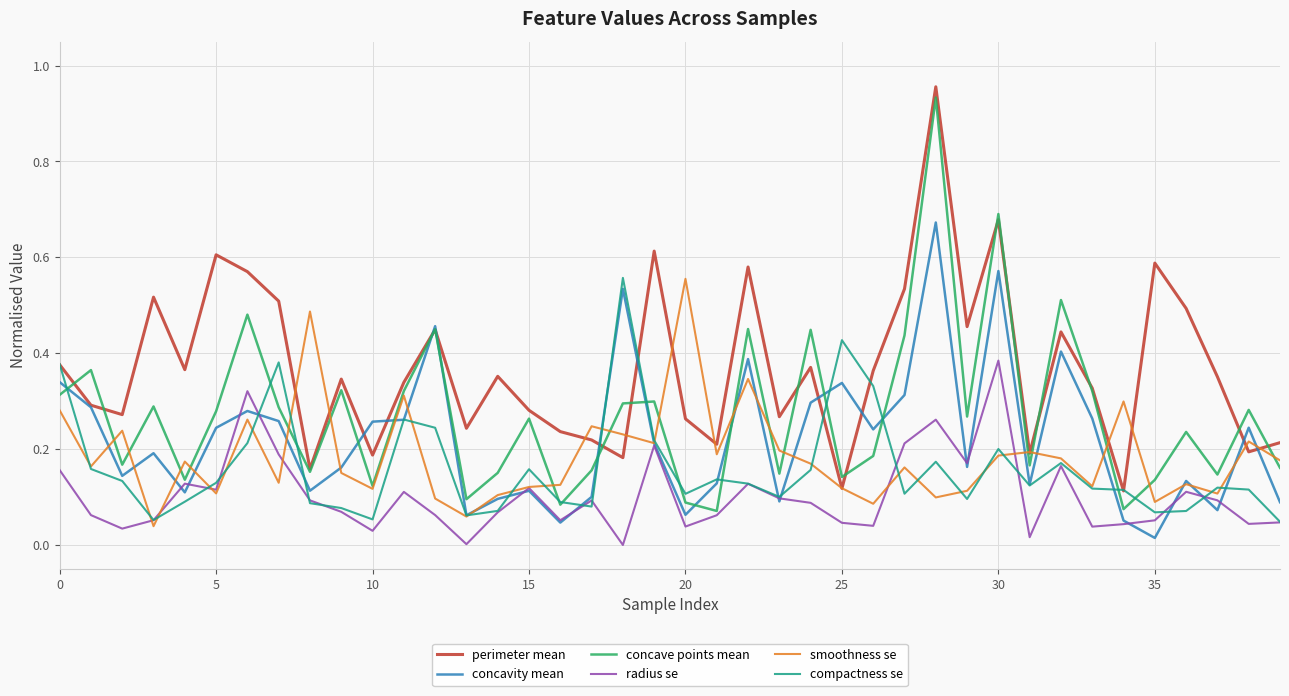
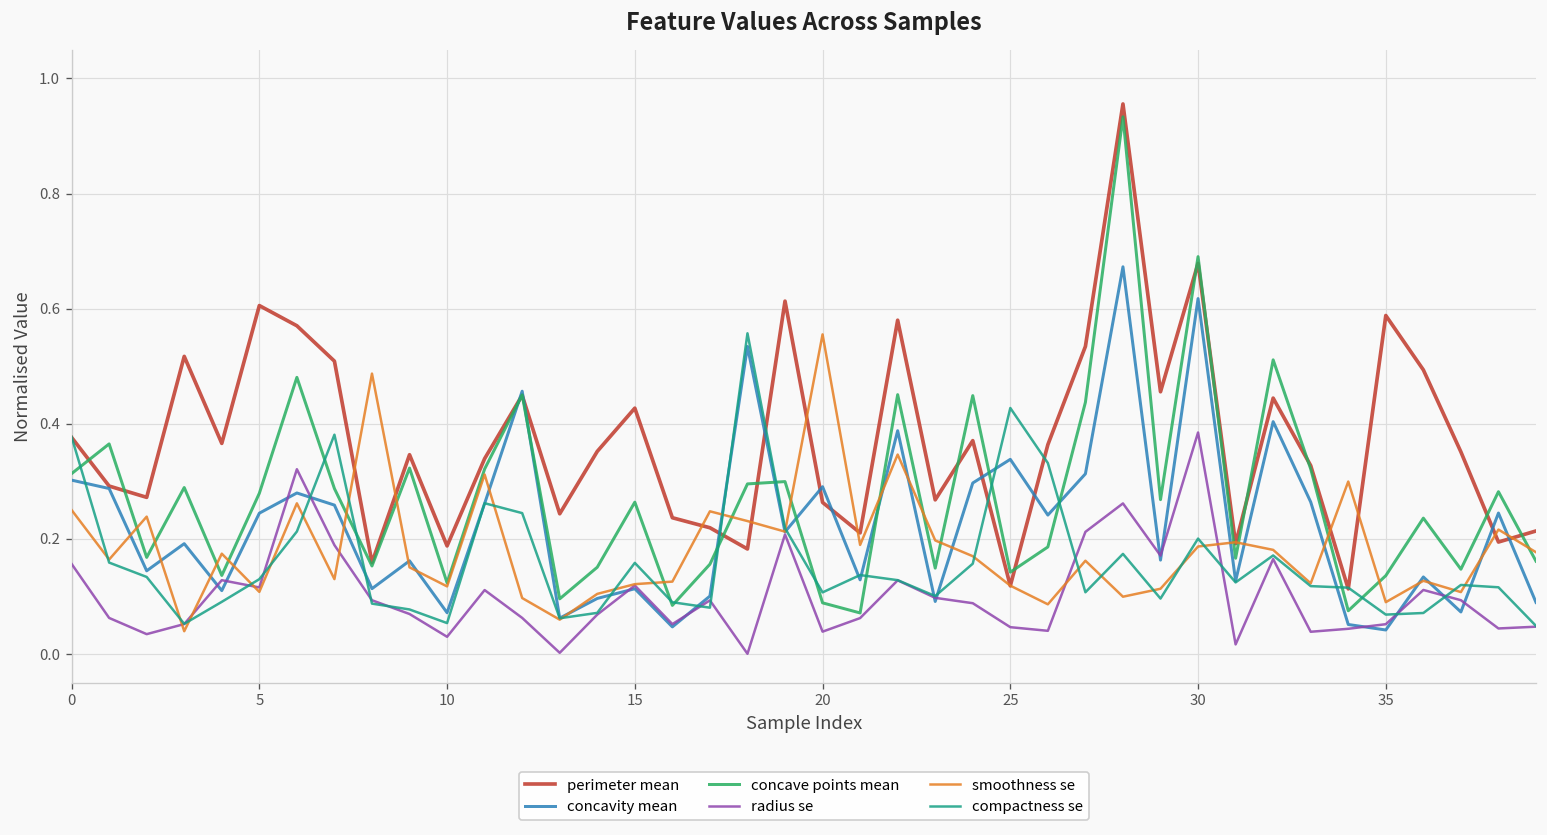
  {
    "perimeter mean": {
      "5": 0.61,
      "10": 0.19,
-     "15": 0.28,
+     "15": 0.43,
      "20": 0.26,
      "30": 0.68,
      "35": 0.59
    },
    "concavity mean": {
-     "0": 0.34,
+     "0": 0.30,
      "5": 0.24,
-     "10": 0.26,
+     "10": 0.07,
      "15": 0.11,
-     "20": 0.06,
+     "20": 0.29,
      "25": 0.34,
-     "30": 0.57,
-     "35": 0.01
+     "30": 0.62,
+     "35": 0.04
    },
    "radius se": {
      "0": 0.16,
      "5": 0.12,
      "10": 0.03,
      "20": 0.04,
      "25": 0.05,
      "30": 0.38,
      "35": 0.05
    },
    "smoothness se": {
-     "0": 0.28,
+     "0": 0.25,
      "5": 0.11,
      "10": 0.12,
      "20": 0.56,
      "30": 0.19,
      "35": 0.09
    }
  }
